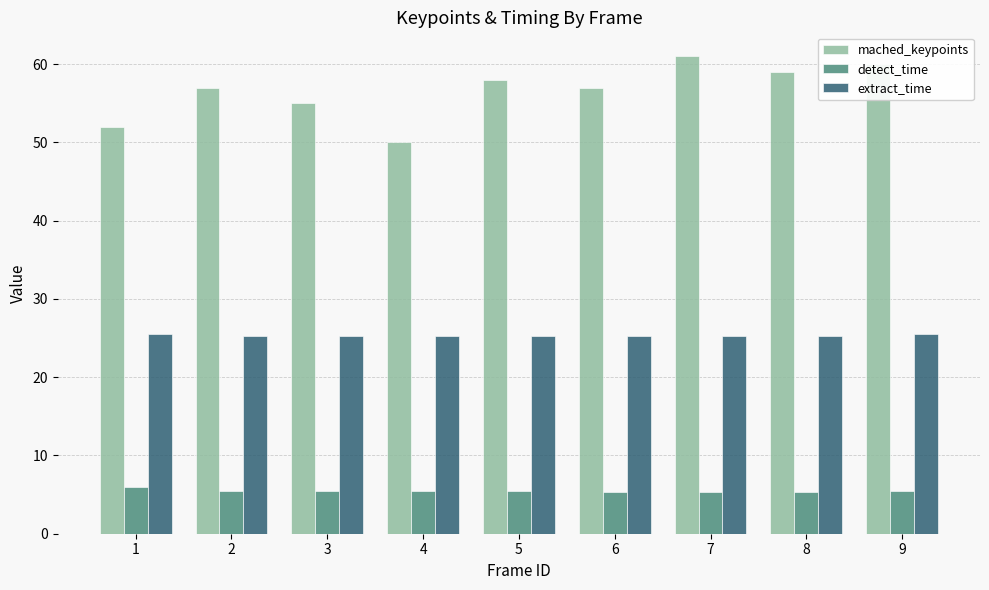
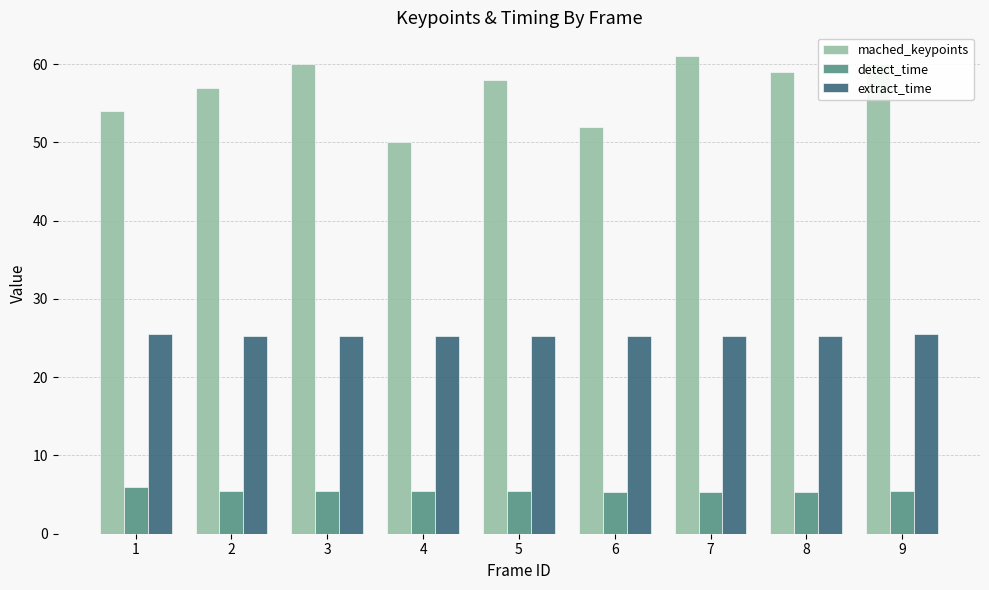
  {
    "mached_keypoints": {
-     "1": 52,
+     "1": 54,
      "2": 57,
-     "3": 55,
+     "3": 60,
      "4": 50,
      "5": 58,
-     "6": 57,
+     "6": 52,
      "7": 61,
      "8": 59
    }
  }
